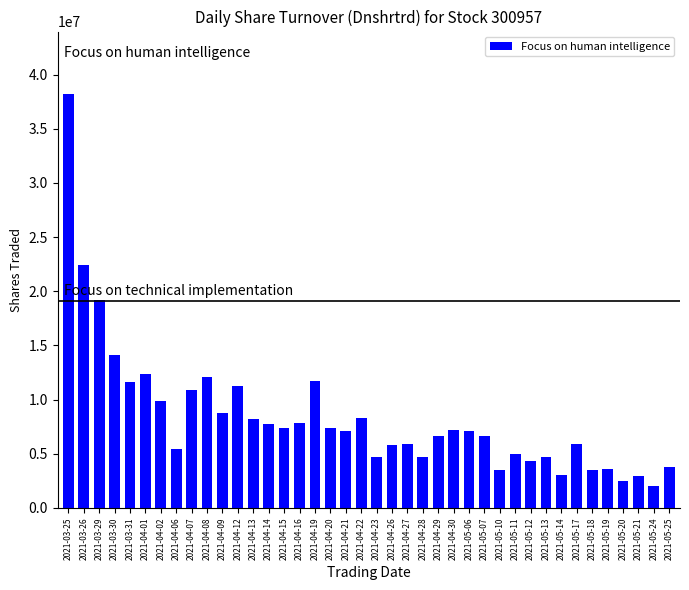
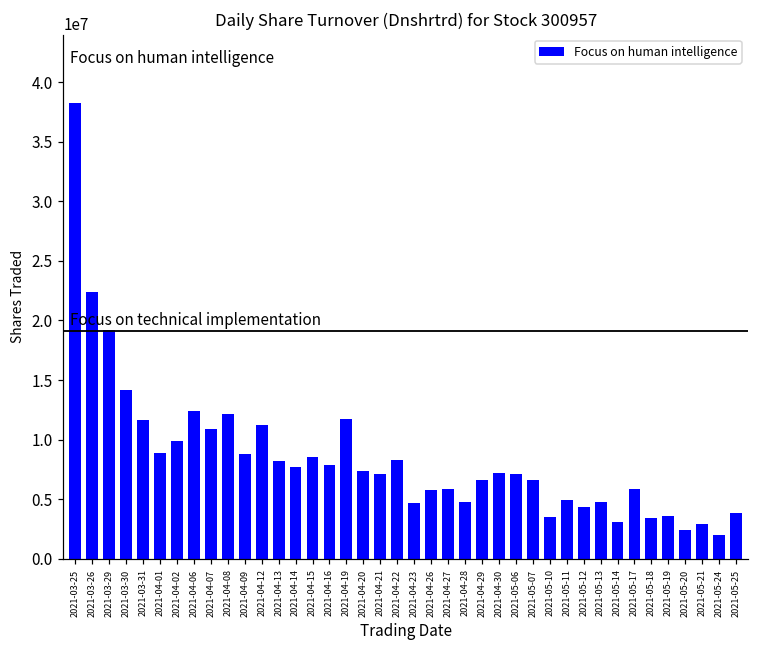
  {
    "2021-03-25": 38200000,
    "2021-03-26": 22400000,
    "2021-03-29": 19200000,
    "2021-03-30": 14100000,
    "2021-03-31": 11600000,
-   "2021-04-01": 12300000,
+   "2021-04-01": 8900000,
    "2021-04-02": 9900000,
-   "2021-04-06": 5500000,
+   "2021-04-06": 12400000,
    "2021-04-07": 10900000,
    "2021-04-08": 12100000,
    "2021-04-09": 8800000,
    "2021-04-12": 11200000,
    "2021-04-13": 8200000,
    "2021-04-14": 7700000,
-   "2021-04-15": 7400000,
+   "2021-04-15": 8500000,
    "2021-04-16": 7900000,
    "2021-04-19": 11700000,
    "2021-04-20": 7400000,
    "2021-04-21": 7100000,
    "2021-04-22": 8300000,
    "2021-04-23": 4700000,
    "2021-04-26": 5800000,
    "2021-04-27": 5900000,
    "2021-04-28": 4700000,
    "2021-04-29": 6600000,
    "2021-04-30": 7200000,
    "2021-05-06": 7100000,
    "2021-05-07": 6600000,
    "2021-05-10": 3500000,
    "2021-05-11": 5000000,
    "2021-05-12": 4300000,
    "2021-05-13": 4700000,
    "2021-05-14": 3100000,
    "2021-05-17": 5900000,
    "2021-05-18": 3500000,
    "2021-05-19": 3600000,
    "2021-05-20": 2500000,
    "2021-05-21": 3000000,
    "2021-05-24": 2000000,
    "2021-05-25": 3800000
  }
